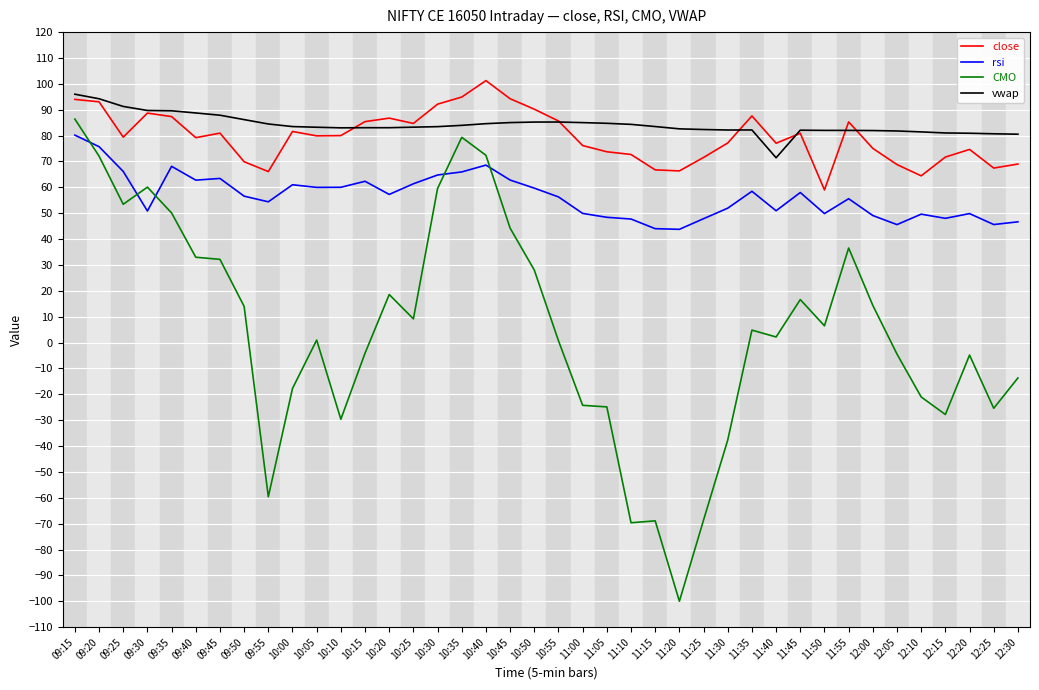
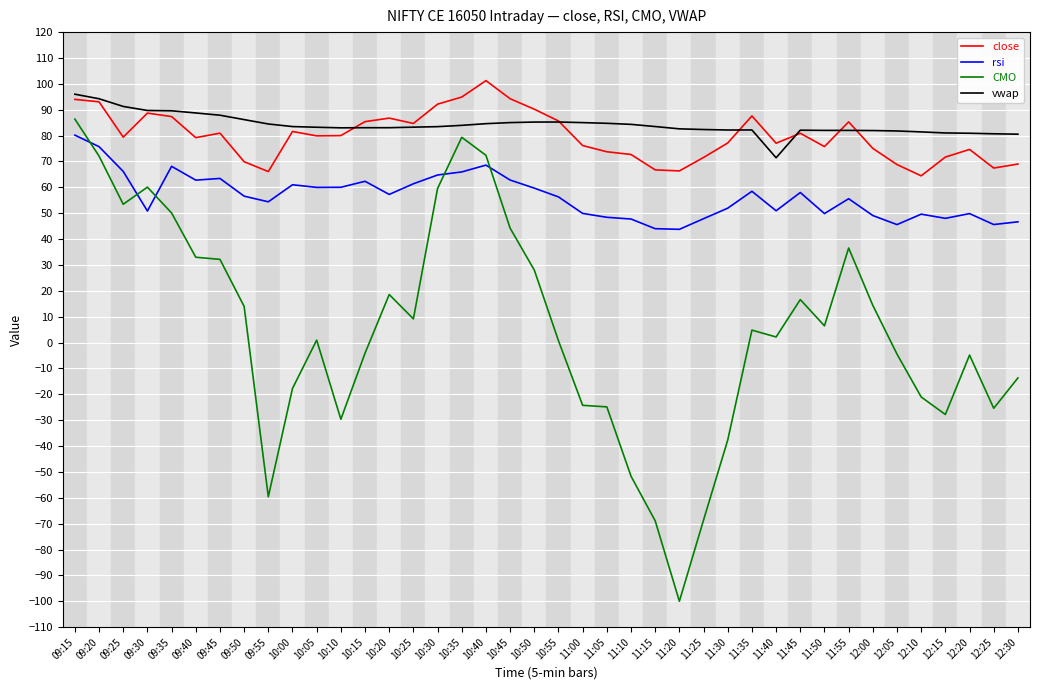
  {
    "close": {
      "09:15": 94,
      "09:20": 93,
      "09:25": 79,
      "09:30": 89,
      "09:35": 87,
      "09:40": 79,
      "09:45": 81,
      "09:50": 70,
      "09:55": 66,
      "10:00": 82,
      "10:05": 80,
      "10:10": 80,
      "10:15": 85,
      "10:20": 87,
      "10:25": 85,
      "10:30": 92,
      "10:35": 95,
      "10:40": 101,
      "10:45": 94,
      "10:50": 90,
      "11:00": 76,
      "11:05": 74,
      "11:10": 73,
      "11:15": 67,
      "11:20": 66,
      "11:25": 72,
      "11:30": 77,
      "11:35": 88,
      "11:40": 77,
      "11:45": 81,
-     "11:50": 59,
+     "11:50": 76,
      "11:55": 85,
      "12:00": 75,
      "12:05": 69,
      "12:10": 64,
      "12:15": 72,
      "12:20": 75,
      "12:25": 67,
      "12:30": 69
    },
    "rsi": {
      "09:15": 80,
      "09:20": 76,
      "09:25": 66,
      "09:30": 51,
      "09:35": 68,
      "09:40": 63,
      "09:45": 63,
      "09:50": 57,
      "09:55": 54,
      "10:00": 61,
      "10:05": 60,
      "10:10": 60,
      "10:15": 62,
      "10:20": 57,
      "10:25": 61,
      "10:30": 65,
      "10:35": 66,
      "10:40": 69,
      "10:45": 63,
      "10:50": 60,
      "10:55": 56,
      "11:00": 50,
      "11:05": 48,
      "11:10": 48,
      "11:15": 44,
      "11:20": 44,
      "11:25": 48,
      "11:30": 52,
      "11:35": 58,
      "11:40": 51,
      "11:45": 58,
      "11:50": 50,
      "11:55": 56,
      "12:00": 49,
      "12:05": 46,
      "12:10": 50,
      "12:15": 48,
      "12:20": 50,
      "12:25": 46,
      "12:30": 47
    },
    "CMO": {
      "09:15": 86,
      "09:20": 72,
      "09:25": 53,
      "09:30": 60,
      "09:35": 50,
      "09:40": 33,
      "09:45": 32,
      "09:50": 14,
      "09:55": -60,
      "10:00": -18,
      "10:05": 1,
      "10:10": -30,
      "10:15": -4,
      "10:20": 19,
      "10:25": 9,
      "10:30": 60,
      "10:35": 79,
      "10:40": 72,
      "10:45": 44,
      "10:50": 28,
      "10:55": 1,
      "11:00": -24,
      "11:05": -25,
-     "11:10": -70,
+     "11:10": -52,
      "11:15": -69,
      "11:20": -100,
      "11:25": -69,
      "11:30": -38,
      "11:35": 5,
      "11:40": 2,
      "11:45": 17,
      "11:50": 6,
      "11:55": 37,
      "12:00": 14,
      "12:05": -4,
      "12:10": -21,
      "12:15": -28,
      "12:20": -5,
      "12:25": -25,
      "12:30": -14
    },
    "vwap": {
      "09:15": 96,
      "09:20": 94,
      "09:25": 91,
      "09:30": 90,
      "09:35": 90,
      "09:40": 89,
      "09:45": 88,
      "09:50": 86,
      "09:55": 84,
      "10:00": 83,
      "10:05": 83,
      "10:10": 83,
      "10:15": 83,
      "10:20": 83,
      "10:25": 83,
      "10:30": 83,
      "10:35": 84,
      "10:40": 85,
      "10:45": 85,
      "10:50": 85,
      "11:00": 85,
      "11:05": 85,
      "11:10": 84,
      "11:15": 84,
      "11:20": 83,
      "11:25": 82,
      "11:30": 82,
      "11:35": 82,
      "11:40": 71,
      "11:45": 82,
      "11:50": 82,
      "11:55": 82,
      "12:00": 82,
      "12:05": 82,
      "12:10": 81,
      "12:15": 81,
      "12:20": 81,
      "12:25": 81,
      "12:30": 81
    }
  }
